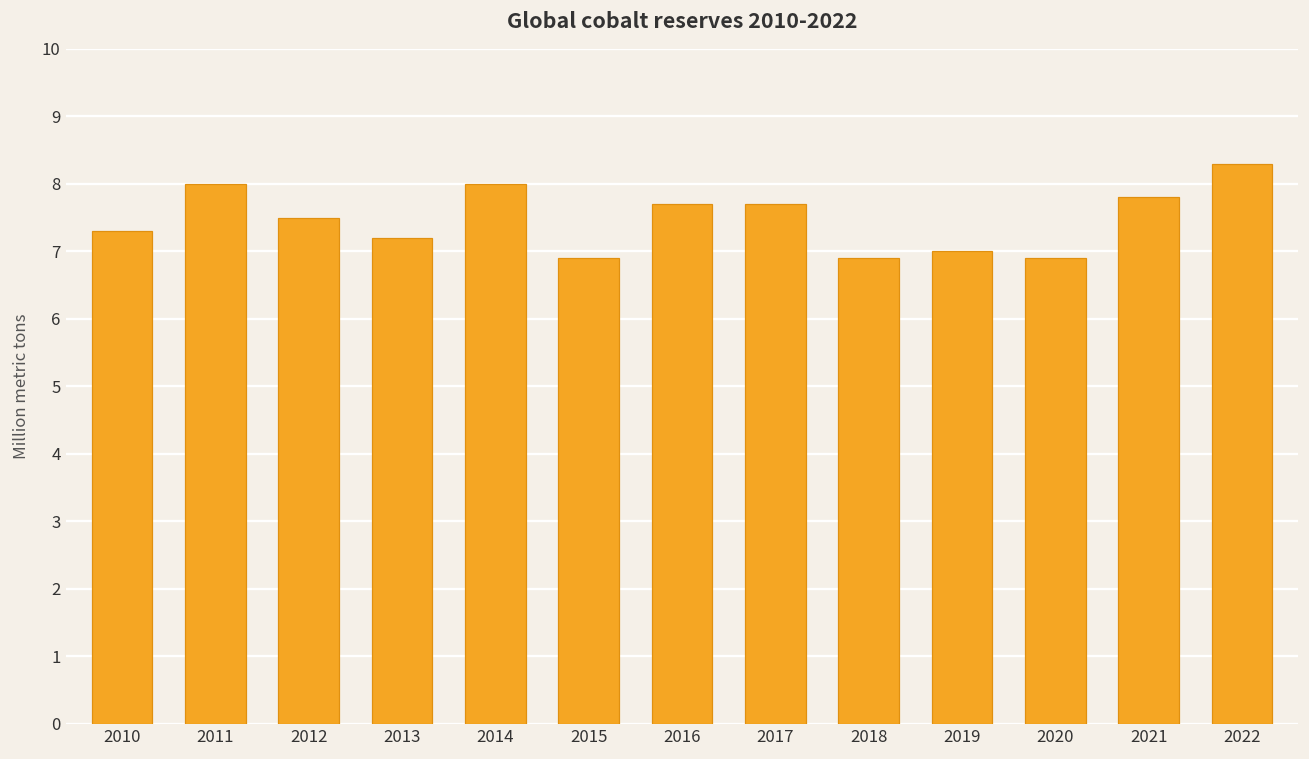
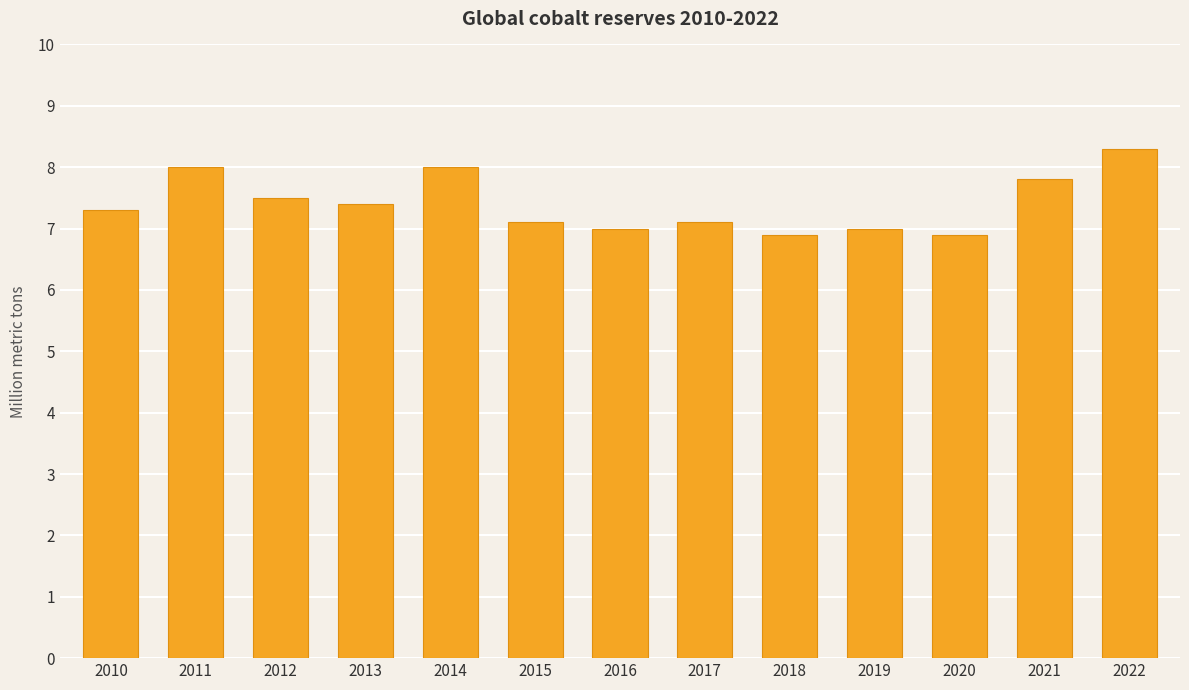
  {
    "2010": 7.3,
    "2011": 8.0,
    "2012": 7.5,
-   "2013": 7.2,
+   "2013": 7.4,
    "2014": 8.0,
-   "2015": 6.9,
-   "2016": 7.7,
-   "2017": 7.7,
+   "2015": 7.1,
+   "2016": 7.0,
+   "2017": 7.1,
    "2018": 6.9,
    "2019": 7.0,
    "2020": 6.9,
    "2021": 7.8,
    "2022": 8.3
  }
